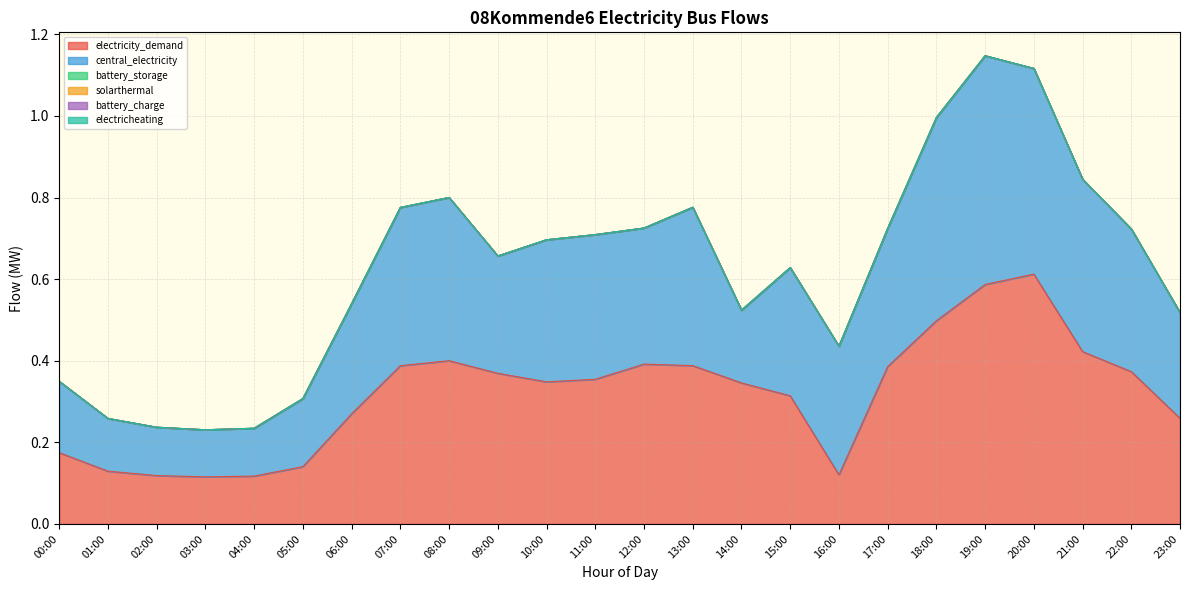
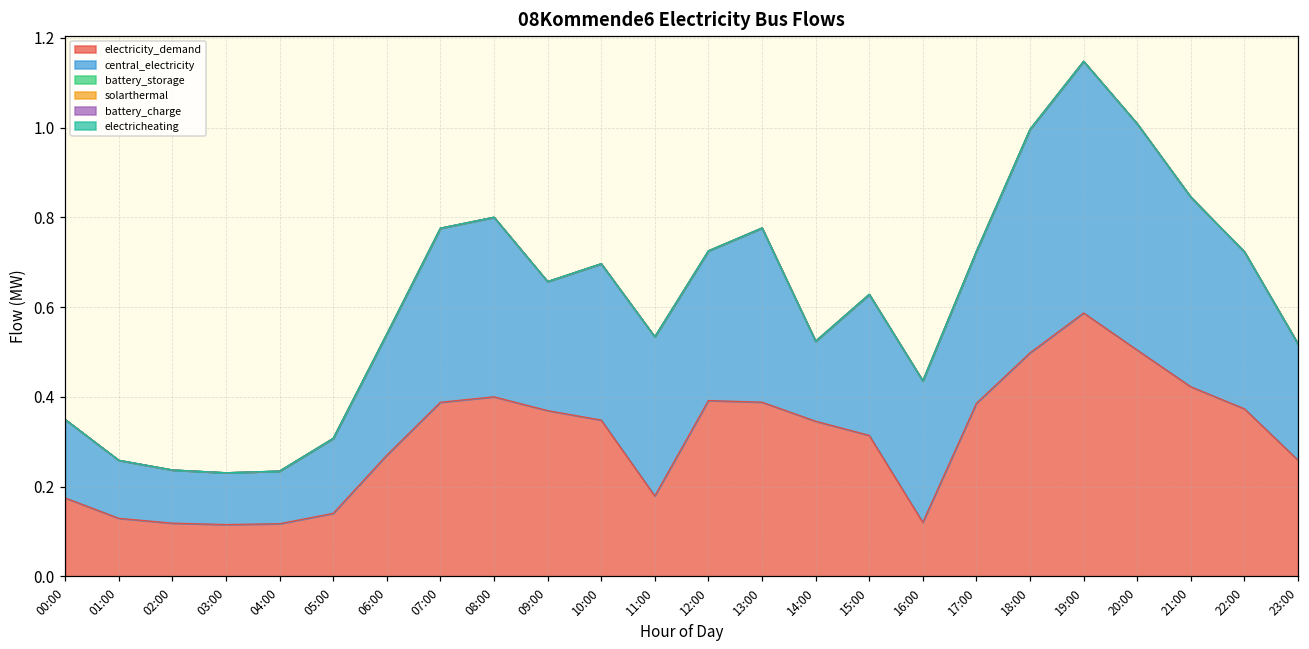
  {
    "electricity_demand": {
      "00:00": 0.17,
      "01:00": 0.13,
      "02:00": 0.12,
      "03:00": 0.12,
      "04:00": 0.12,
      "05:00": 0.14,
      "06:00": 0.27,
      "07:00": 0.39,
      "08:00": 0.40,
      "09:00": 0.37,
      "10:00": 0.35,
-     "11:00": 0.35,
+     "11:00": 0.18,
      "12:00": 0.39,
      "13:00": 0.39,
      "14:00": 0.35,
      "15:00": 0.31,
      "16:00": 0.12,
      "17:00": 0.39,
      "18:00": 0.50,
      "19:00": 0.59,
-     "20:00": 0.61,
+     "20:00": 0.50,
      "21:00": 0.42,
      "22:00": 0.37,
      "23:00": 0.26
    }
  }
